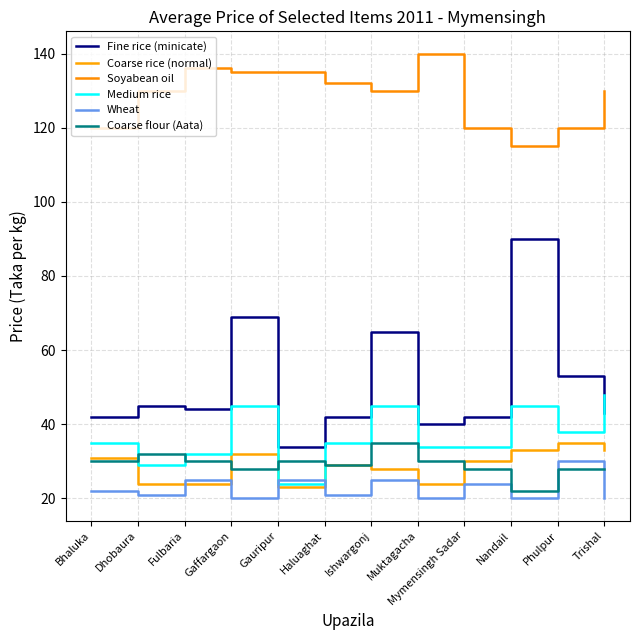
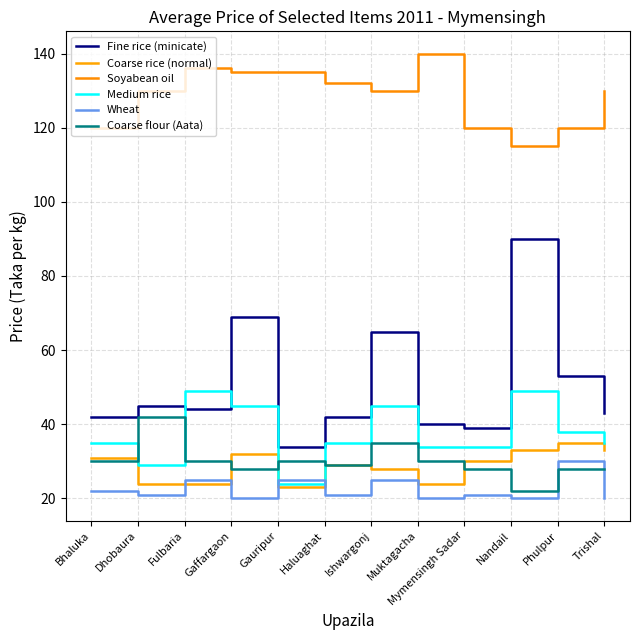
  {
    "Fine rice (minicate)": {
      "Bhaluka": 42,
      "Dhobaura": 45,
      "Fulbaria": 44,
      "Gaffargaon": 69,
      "Gauripur": 34,
      "Haluaghat": 42,
      "Ishwargonj": 65,
      "Muktagacha": 40,
-     "Mymensingh Sadar": 42,
+     "Mymensingh Sadar": 39,
      "Nandail": 90,
      "Phulpur": 53,
      "Trishal": 43
    },
    "Medium rice": {
      "Bhaluka": 35,
      "Dhobaura": 29,
-     "Fulbaria": 32,
+     "Fulbaria": 49,
      "Gaffargaon": 45,
      "Gauripur": 24,
      "Haluaghat": 35,
      "Ishwargonj": 45,
      "Muktagacha": 34,
      "Mymensingh Sadar": 34,
-     "Nandail": 45,
+     "Nandail": 49,
      "Phulpur": 38,
-     "Trishal": 48
+     "Trishal": 35
    },
    "Wheat": {
      "Bhaluka": 22,
      "Dhobaura": 21,
      "Fulbaria": 25,
      "Gaffargaon": 20,
      "Gauripur": 25,
      "Haluaghat": 21,
      "Ishwargonj": 25,
      "Muktagacha": 20,
-     "Mymensingh Sadar": 24,
+     "Mymensingh Sadar": 21,
      "Nandail": 20,
      "Phulpur": 30,
      "Trishal": 20
    },
    "Coarse flour (Aata)": {
      "Bhaluka": 30,
-     "Dhobaura": 32,
+     "Dhobaura": 42,
      "Fulbaria": 30,
      "Gaffargaon": 28,
      "Gauripur": 30,
      "Ishwargonj": 35,
      "Muktagacha": 30,
      "Mymensingh Sadar": 28,
      "Nandail": 22,
      "Phulpur": 28,
      "Trishal": 28
    }
  }
